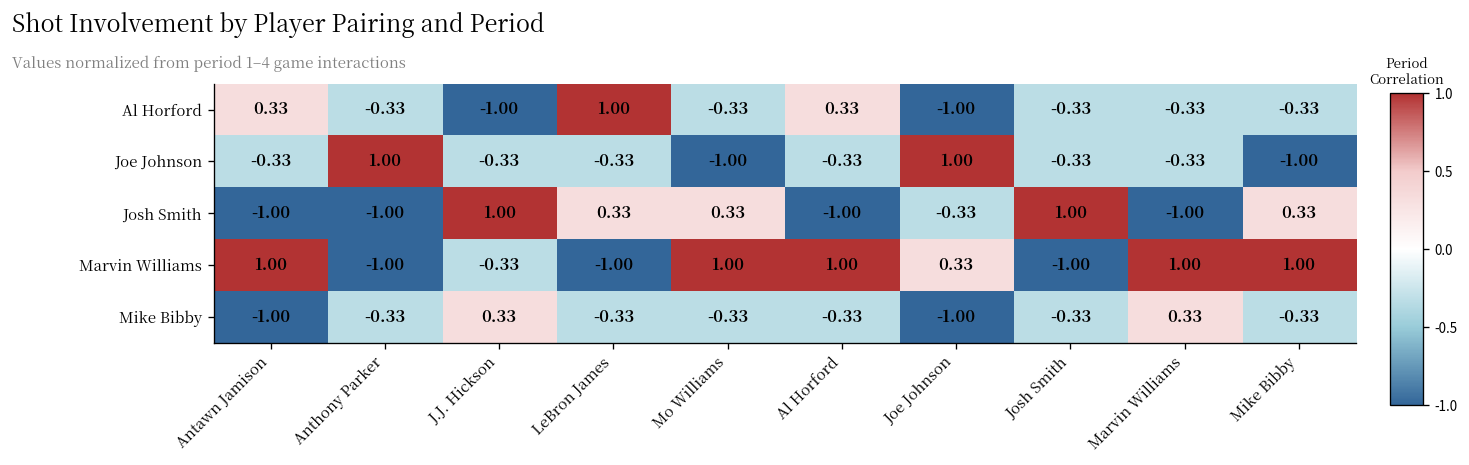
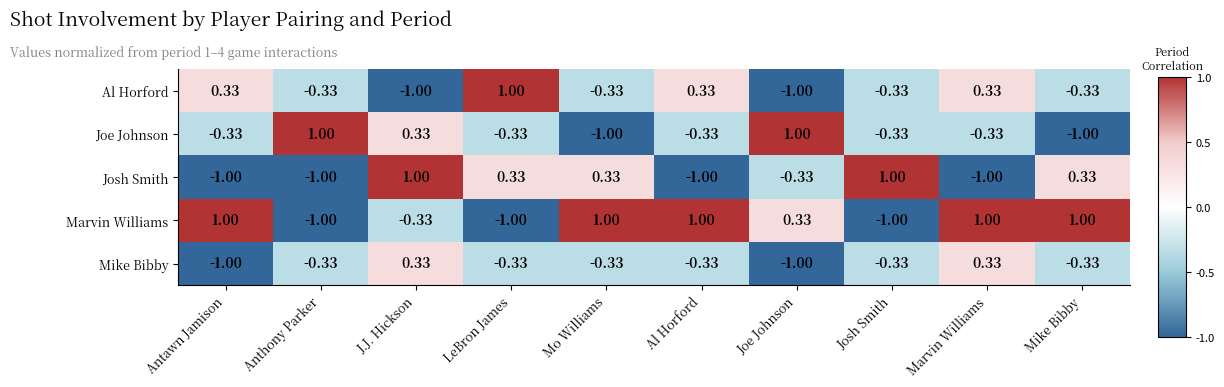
  {
    "Al Horford": {
      "Antawn Jamison": 0.33,
      "Anthony Parker": -0.33,
      "J.J. Hickson": -1.00,
      "LeBron James": 1.00,
      "Mo Williams": -0.33,
      "Al Horford": 0.33,
      "Joe Johnson": -1.00,
      "Josh Smith": -0.33,
-     "Marvin Williams": -0.33,
+     "Marvin Williams": 0.33,
      "Mike Bibby": -0.33
    },
    "Joe Johnson": {
      "Antawn Jamison": -0.33,
      "Anthony Parker": 1.00,
-     "J.J. Hickson": -0.33,
+     "J.J. Hickson": 0.33,
      "LeBron James": -0.33,
      "Mo Williams": -1.00,
      "Al Horford": -0.33,
      "Joe Johnson": 1.00,
      "Josh Smith": -0.33,
      "Marvin Williams": -0.33,
      "Mike Bibby": -1.00
    },
    "Josh Smith": {
      "Antawn Jamison": -1.00,
      "Anthony Parker": -1.00,
      "J.J. Hickson": 1.00,
      "LeBron James": 0.33,
      "Mo Williams": 0.33,
      "Al Horford": -1.00,
      "Joe Johnson": -0.33,
      "Josh Smith": 1.00,
      "Marvin Williams": -1.00,
      "Mike Bibby": 0.33
    },
    "Marvin Williams": {
      "Antawn Jamison": 1.00,
      "Anthony Parker": -1.00,
      "J.J. Hickson": -0.33,
      "LeBron James": -1.00,
      "Mo Williams": 1.00,
      "Al Horford": 1.00,
      "Joe Johnson": 0.33,
      "Josh Smith": -1.00,
      "Marvin Williams": 1.00,
      "Mike Bibby": 1.00
    },
    "Mike Bibby": {
      "Antawn Jamison": -1.00,
      "Anthony Parker": -0.33,
      "J.J. Hickson": 0.33,
      "LeBron James": -0.33,
      "Mo Williams": -0.33,
      "Al Horford": -0.33,
      "Joe Johnson": -1.00,
      "Josh Smith": -0.33,
      "Marvin Williams": 0.33,
      "Mike Bibby": -0.33
    }
  }
